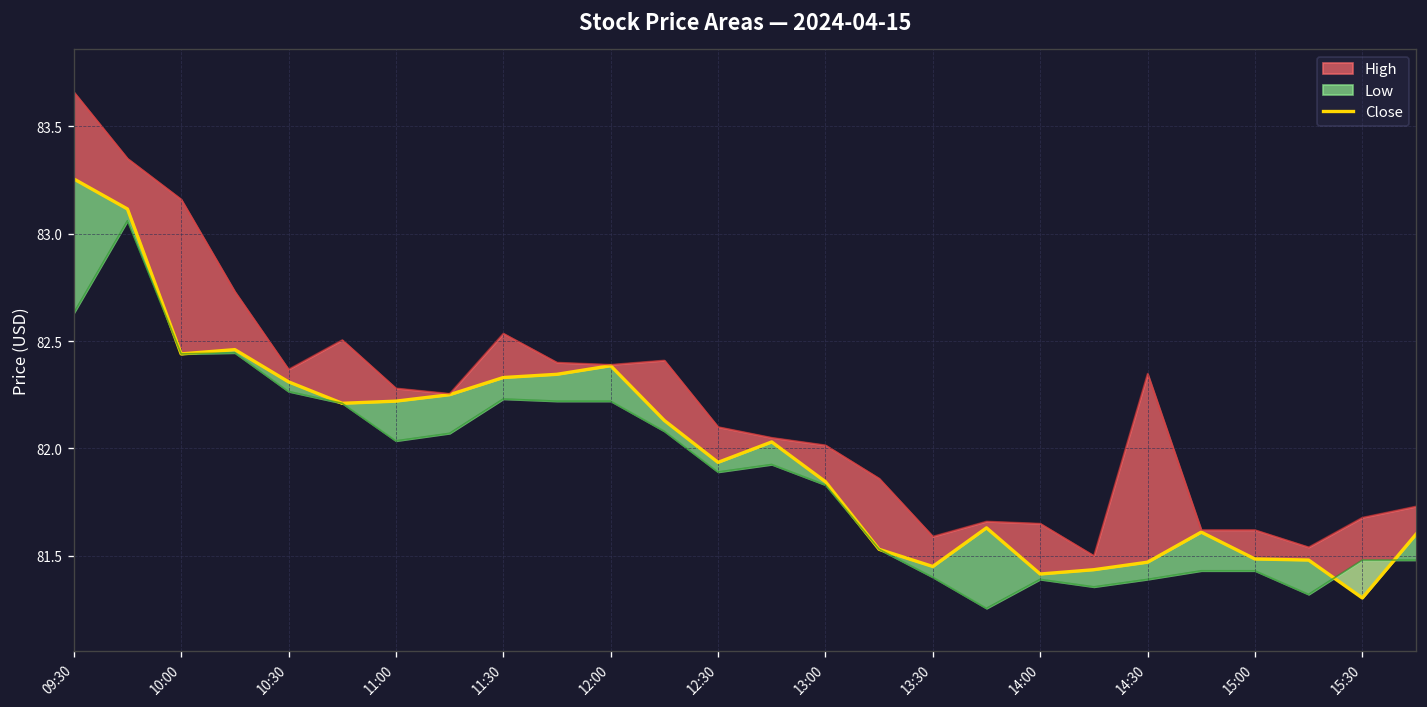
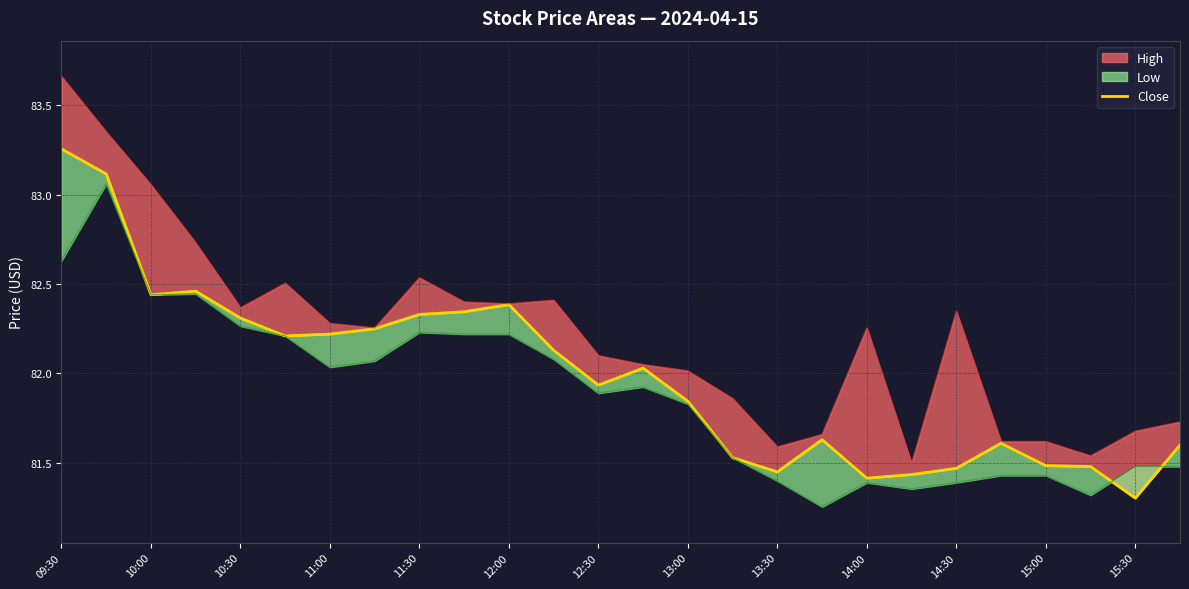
  {
    "Close": {
      "15:30": 81.30
    },
    "High": {
      "09:30": 83.66,
-     "10:00": 83.16,
+     "10:00": 83.05,
      "10:30": 82.37,
      "11:00": 82.28,
      "11:30": 82.54,
      "12:30": 82.10,
      "13:00": 82.01,
      "13:30": 81.59,
-     "14:00": 81.65,
+     "14:00": 82.26,
      "14:30": 82.35,
      "15:00": 81.62,
      "15:30": 81.68
    }
  }
